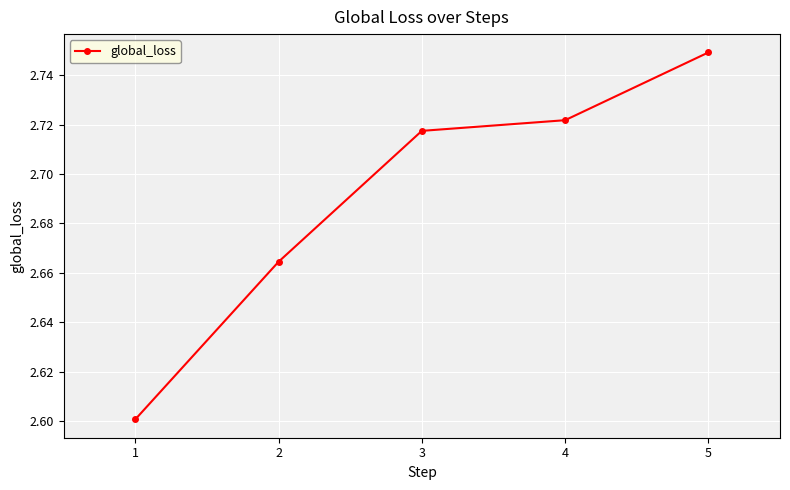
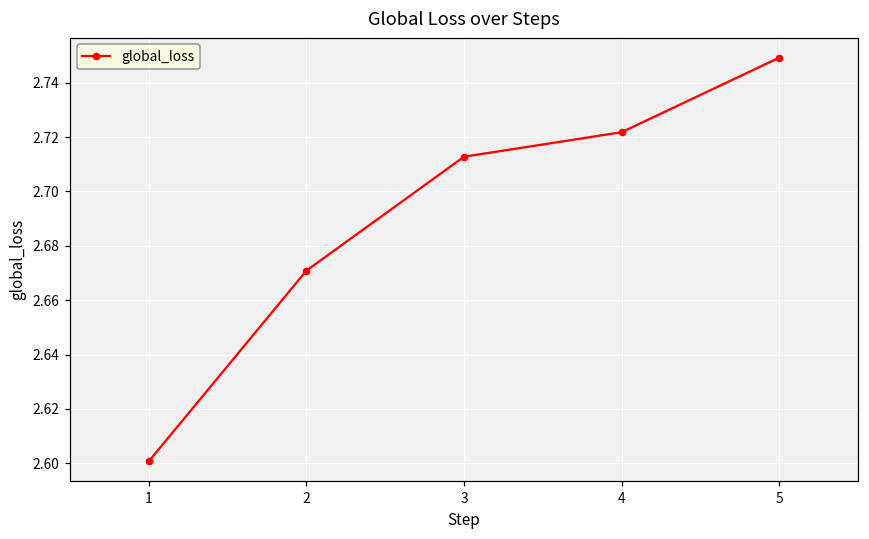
  {
    "1": 2.601,
-   "2": 2.664,
-   "3": 2.717,
+   "2": 2.671,
+   "3": 2.713,
    "4": 2.722,
    "5": 2.749
  }
